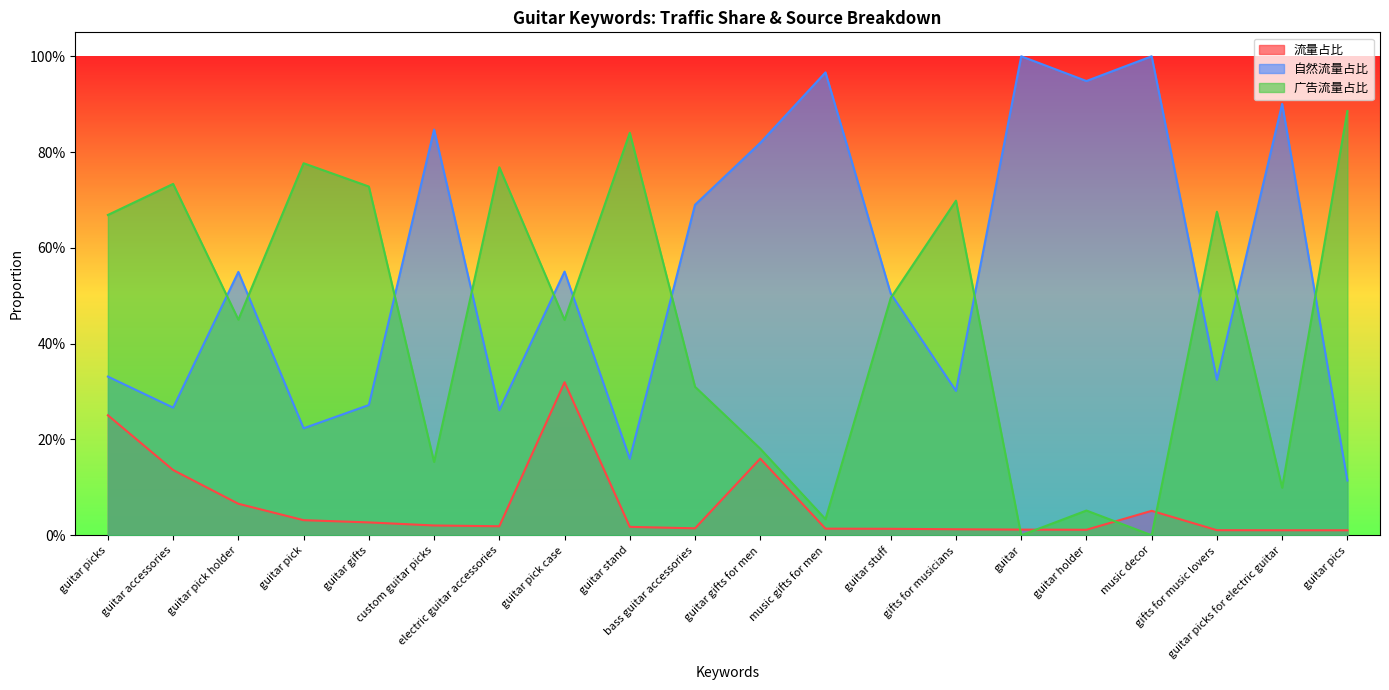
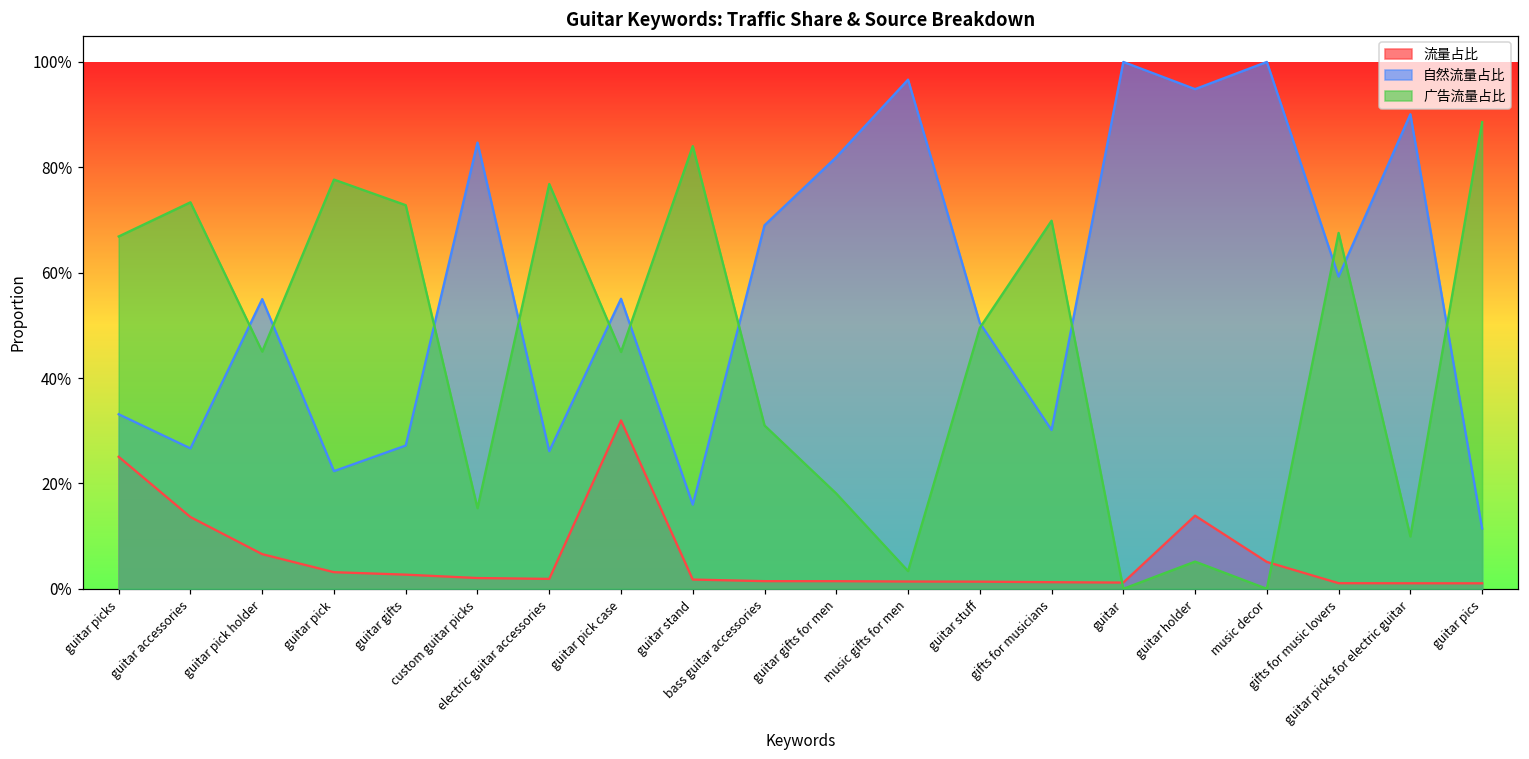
  {
    "流量占比": {
      "guitar picks": "25%",
      "guitar accessories": "14%",
      "guitar pick holder": "7%",
      "guitar pick": "3%",
      "guitar gifts": "3%",
      "custom guitar picks": "2%",
      "electric guitar accessories": "2%",
      "guitar pick case": "32%",
      "guitar stand": "2%",
      "bass guitar accessories": "1%",
-     "guitar gifts for men": "16%",
+     "guitar gifts for men": "1%",
      "music gifts for men": "1%",
      "guitar stuff": "1%",
      "gifts for musicians": "1%",
      "guitar": "1%",
-     "guitar holder": "1%",
+     "guitar holder": "14%",
      "music decor": "5%",
      "gifts for music lovers": "1%",
      "guitar picks for electric guitar": "1%",
      "guitar pics": "1%"
    },
    "自然流量占比": {
      "guitar picks": "33%",
      "guitar accessories": "27%",
      "guitar pick holder": "55%",
      "guitar pick": "22%",
      "guitar gifts": "27%",
      "custom guitar picks": "85%",
      "electric guitar accessories": "26%",
      "guitar pick case": "55%",
      "guitar stand": "16%",
      "bass guitar accessories": "69%",
      "guitar gifts for men": "82%",
      "music gifts for men": "97%",
      "guitar stuff": "50%",
      "gifts for musicians": "30%",
      "guitar": "100%",
      "guitar holder": "95%",
      "music decor": "100%",
-     "gifts for music lovers": "32%",
+     "gifts for music lovers": "59%",
      "guitar picks for electric guitar": "90%",
      "guitar pics": "11%"
    },
    "广告流量占比": {
      "guitar picks": "67%",
      "guitar accessories": "73%",
      "guitar pick holder": "45%",
      "guitar pick": "78%",
      "guitar gifts": "73%",
      "custom guitar picks": "15%",
      "electric guitar accessories": "77%",
      "guitar pick case": "45%",
      "guitar stand": "84%",
      "bass guitar accessories": "31%",
      "guitar gifts for men": "18%",
      "music gifts for men": "3%",
      "guitar stuff": "50%",
      "gifts for musicians": "70%",
      "guitar": "0%",
      "guitar holder": "5%",
      "music decor": "0%",
      "gifts for music lovers": "68%",
      "guitar picks for electric guitar": "10%",
      "guitar pics": "89%"
    }
  }
